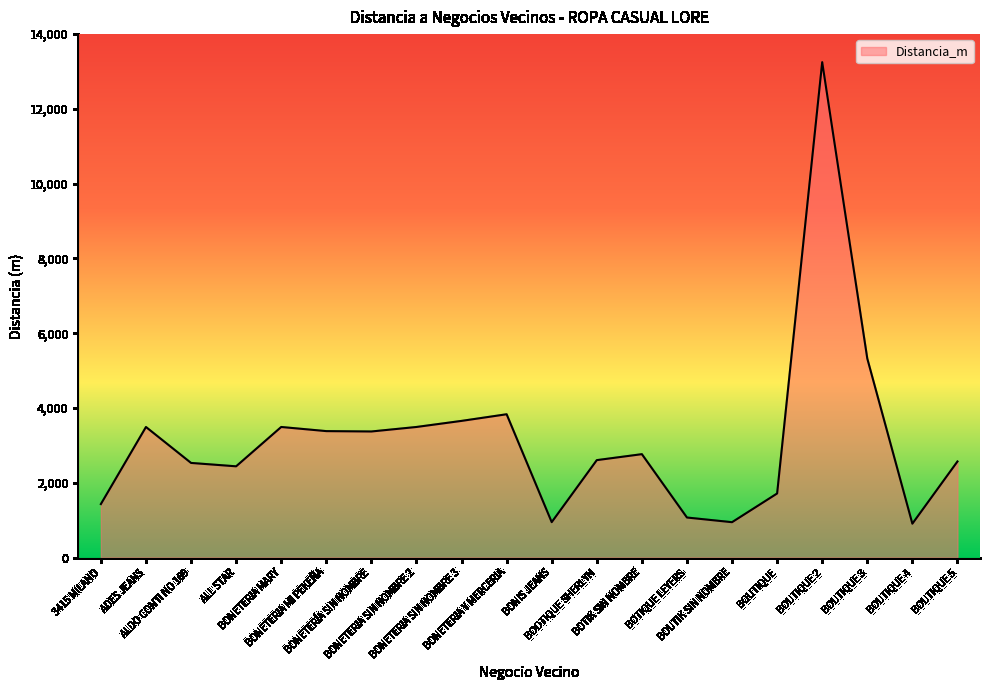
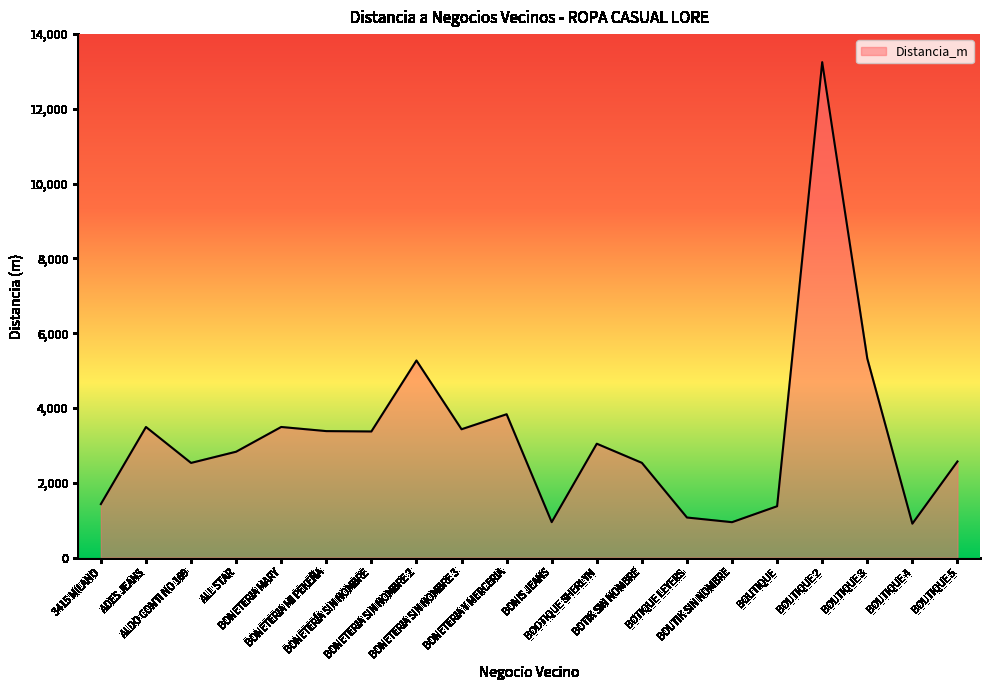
  {
    "3415 MILANO": "1,400",
    "ADES JEANS": "3,500",
    "ALDO CONTI NO 169": "2,500",
-   "ALL STAR": "2,400",
+   "ALL STAR": "2,800",
    "BONETERIA MARY": "3,500",
    "BONETERIA MI PEKEÑA": "3,400",
    "BONETERÍA SIN NOMBRE": "3,400",
-   "BONETERIA SIN NOMBRE 2": "3,500",
-   "BONETERIA SIN NOMBRE 3": "3,700",
+   "BONETERIA SIN NOMBRE 2": "5,300",
+   "BONETERIA SIN NOMBRE 3": "3,400",
    "BONETERIA Y MERCERIA": "3,800",
    "BONIS JEANS": "900",
-   "BOOTIQUE SHERLYN": "2,600",
-   "BOTIK SIN NOMBRE": "2,800",
+   "BOOTIQUE SHERLYN": "3,000",
+   "BOTIK SIN NOMBRE": "2,500",
    "BOTIQUE LEYERS": "1,100",
    "BOUTIK SIN NOMBRE": "900",
-   "BOUTIQUE": "1,700",
+   "BOUTIQUE": "1,400",
    "BOUTIQUE 2": "13,200",
    "BOUTIQUE 3": "5,300",
    "BOUTIQUE 4": "900",
    "BOUTIQUE 5": "2,600"
  }
